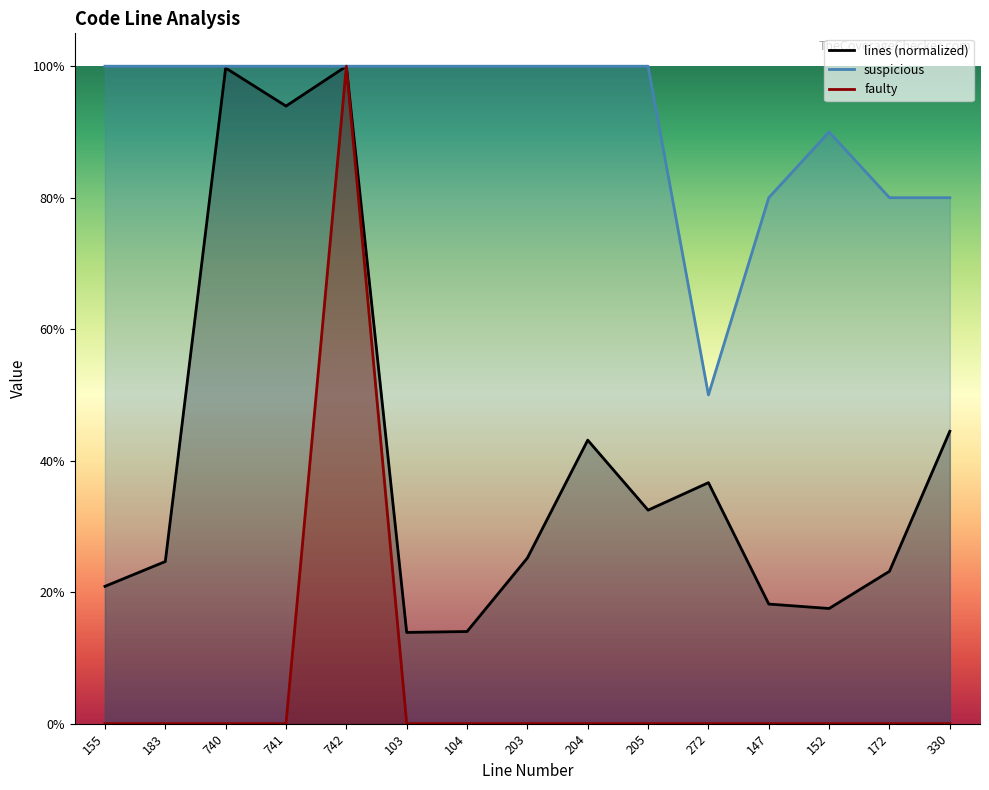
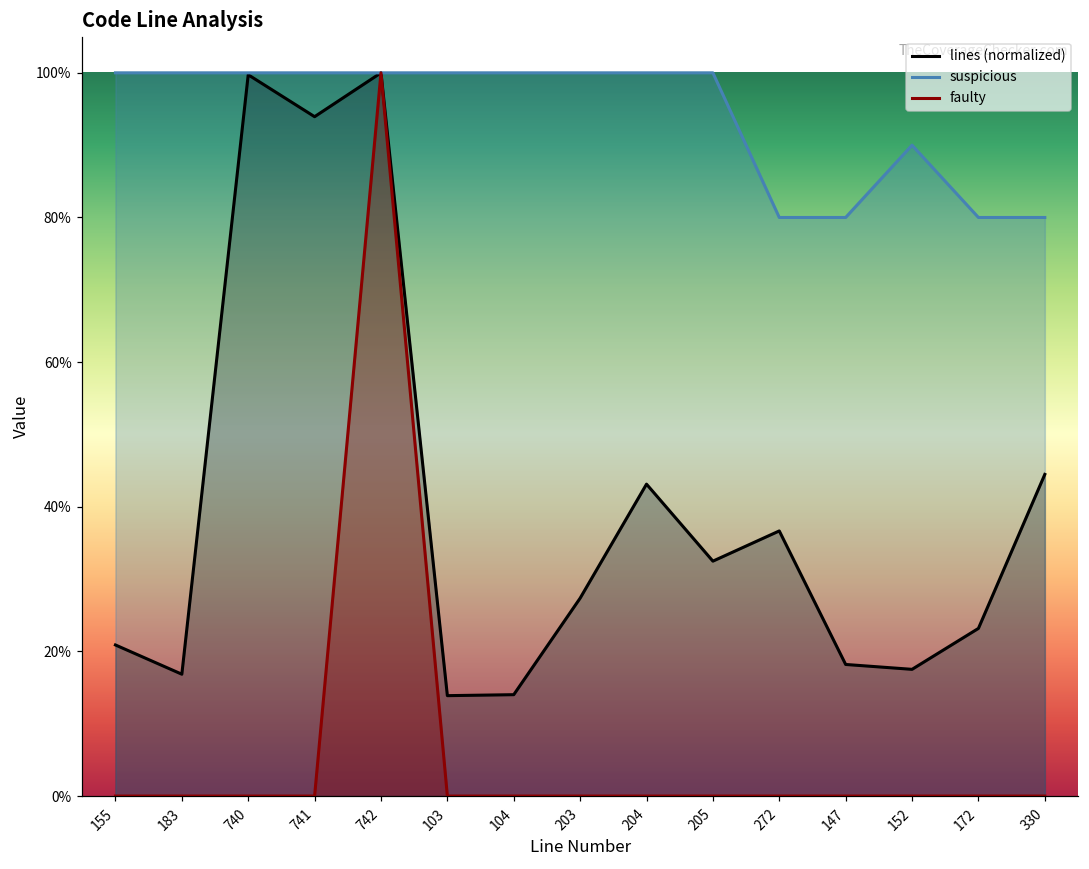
  {
    "lines (normalized)": {
      "155": "21%",
-     "183": "25%",
+     "183": "17%",
      "741": "94%",
      "103": "14%",
      "104": "14%",
-     "203": "25%",
+     "203": "27%",
      "204": "43%",
      "205": "32%",
      "272": "37%",
      "147": "18%",
      "152": "18%",
      "172": "23%",
      "330": "44%"
    },
    "suspicious": {
      "155": "100%",
      "183": "100%",
      "741": "100%",
      "103": "100%",
      "104": "100%",
      "203": "100%",
      "204": "100%",
      "205": "100%",
-     "272": "50%",
+     "272": "80%",
      "147": "80%",
      "152": "90%",
      "172": "80%",
      "330": "80%"
    },
    "faulty": {
      "155": "0%",
      "183": "0%",
      "740": "0%",
      "741": "0%",
      "103": "0%",
      "104": "0%",
      "203": "0%",
      "204": "0%",
      "205": "0%",
      "272": "0%",
      "147": "0%",
      "152": "0%",
      "172": "0%",
      "330": "0%"
    }
  }
